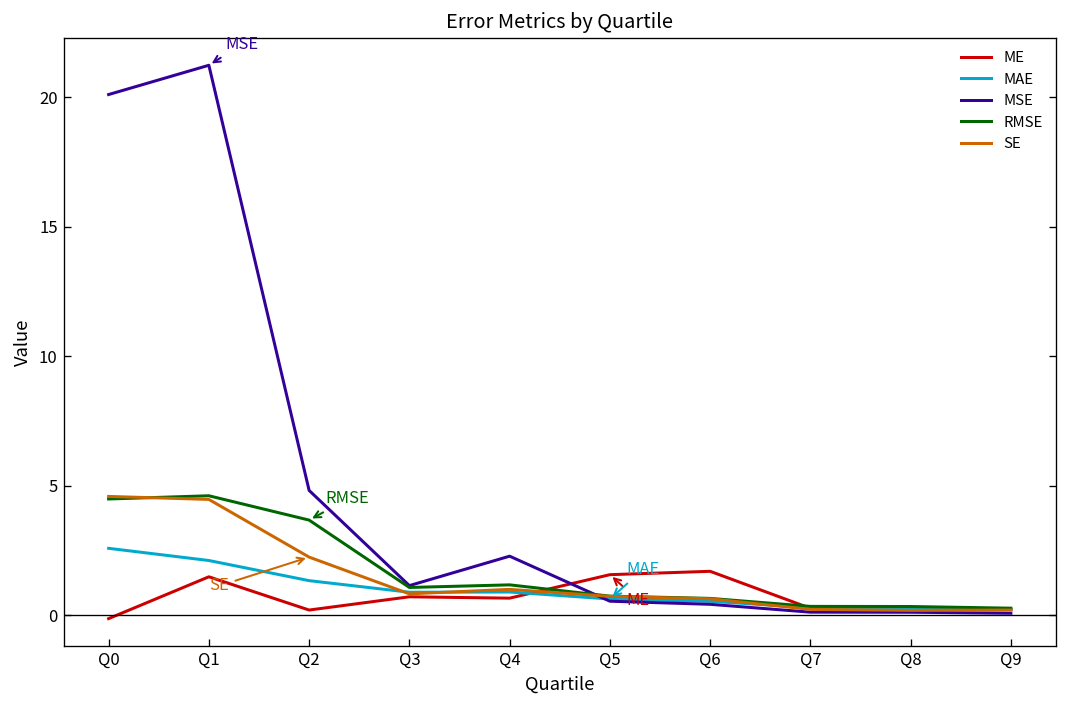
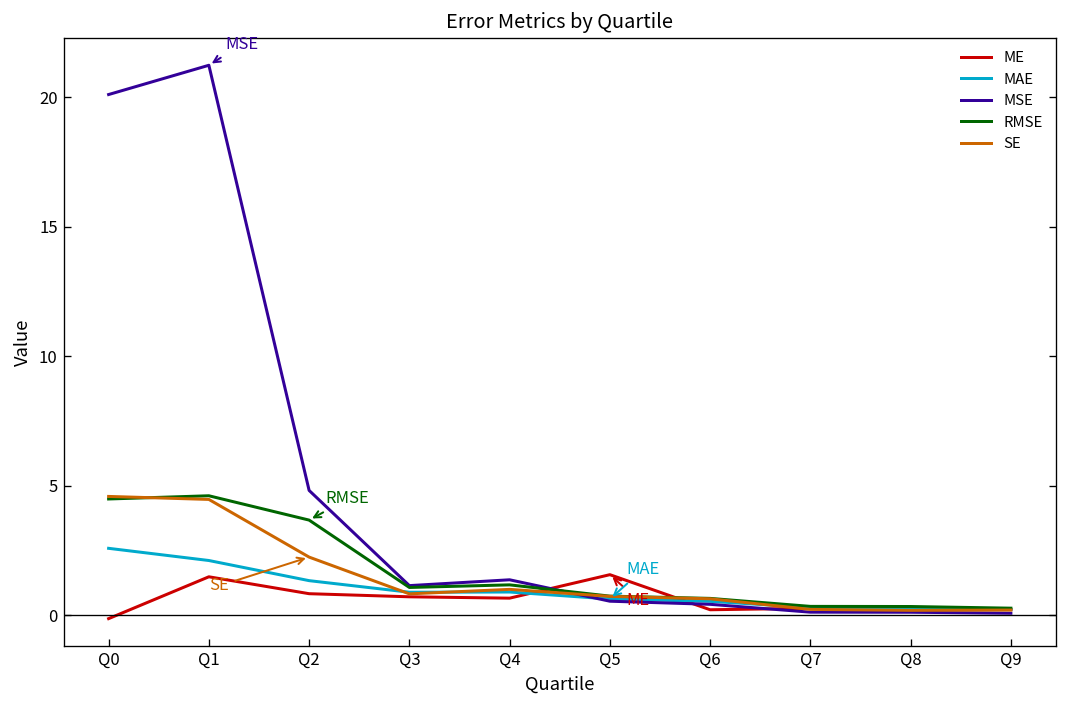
  {
    "ME": {
      "Q0": -0.1,
      "Q1": 1.5,
-     "Q2": 0.2,
+     "Q2": 0.8,
      "Q4": 0.7,
      "Q5": 1.6,
-     "Q6": 1.7
+     "Q6": 0.2
    },
    "MAE": {
      "Q0": 2.6,
      "Q1": 2.1,
      "Q2": 1.3
    },
    "MSE": {
      "Q0": 20.1,
      "Q1": 21.2,
      "Q2": 4.8,
-     "Q4": 2.3,
+     "Q4": 1.4,
      "Q9": 0.1
    },
    "RMSE": {
      "Q1": 4.6,
      "Q2": 3.7,
      "Q4": 1.2
    },
    "SE": {
      "Q1": 4.5,
      "Q2": 2.2
    }
  }
